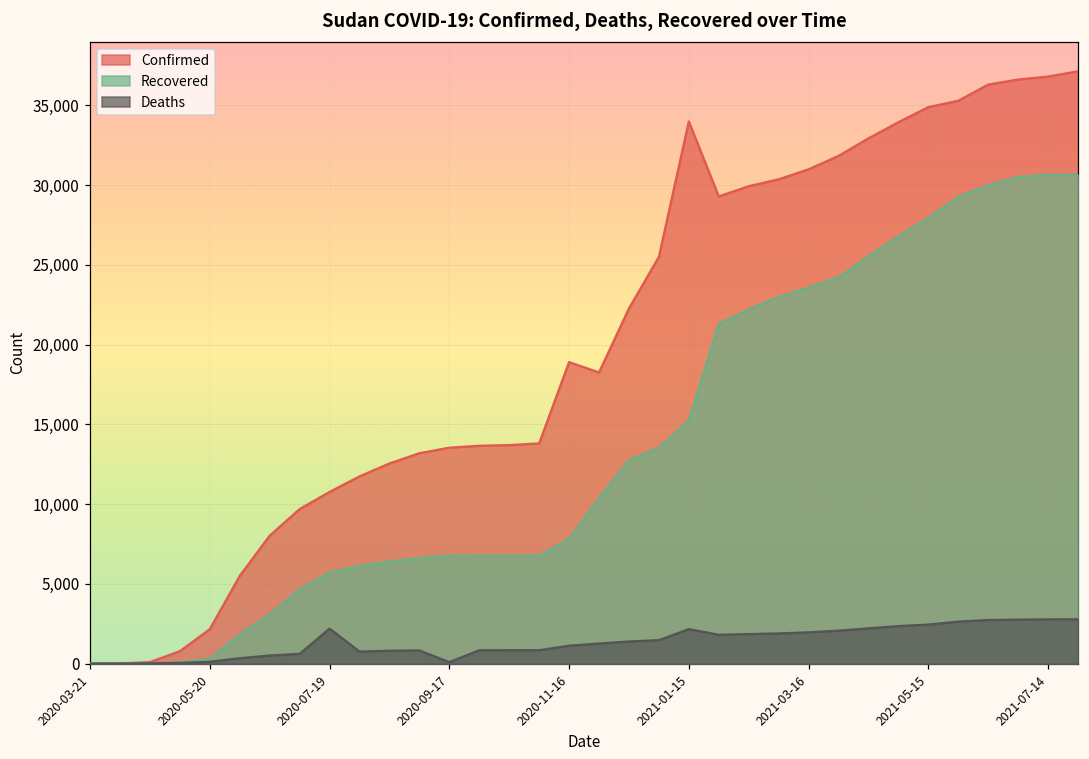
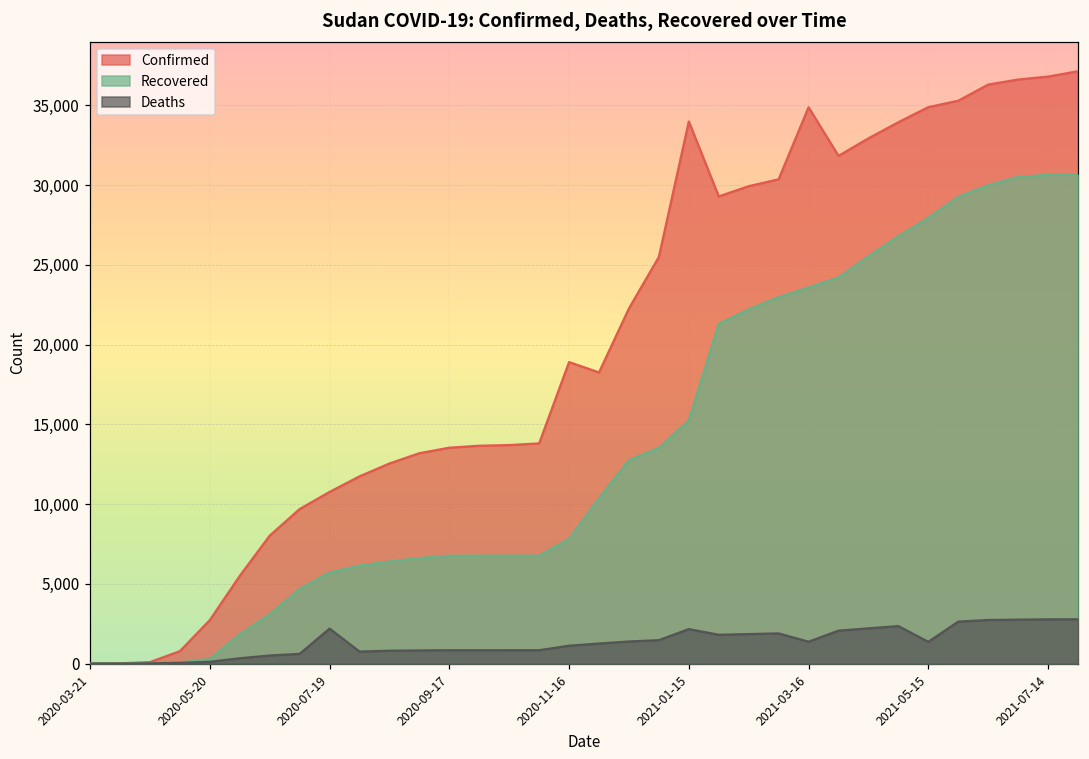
  {
    "Confirmed": {
-     "2020-05-20": "2,200",
+     "2020-05-20": "2,700",
      "2020-07-19": "10,800",
      "2020-09-17": "13,500",
      "2020-11-16": "18,900",
      "2021-01-15": "34,000",
-     "2021-03-16": "31,000",
+     "2021-03-16": "34,900",
      "2021-05-15": "34,900",
      "2021-07-14": "36,800"
    },
    "Recovered": {
      "2020-07-19": "5,700",
      "2020-09-17": "6,800",
      "2020-11-16": "7,800",
      "2021-01-15": "15,200",
      "2021-03-16": "23,600",
      "2021-05-15": "27,900",
      "2021-07-14": "30,600"
    },
    "Deaths": {
      "2020-07-19": "2,200",
-     "2020-09-17": "100",
+     "2020-09-17": "800",
      "2020-11-16": "1,100",
      "2021-01-15": "2,200",
-     "2021-03-16": "2,000",
-     "2021-05-15": "2,400",
+     "2021-03-16": "1,400",
+     "2021-05-15": "1,400",
      "2021-07-14": "2,800"
    }
  }
